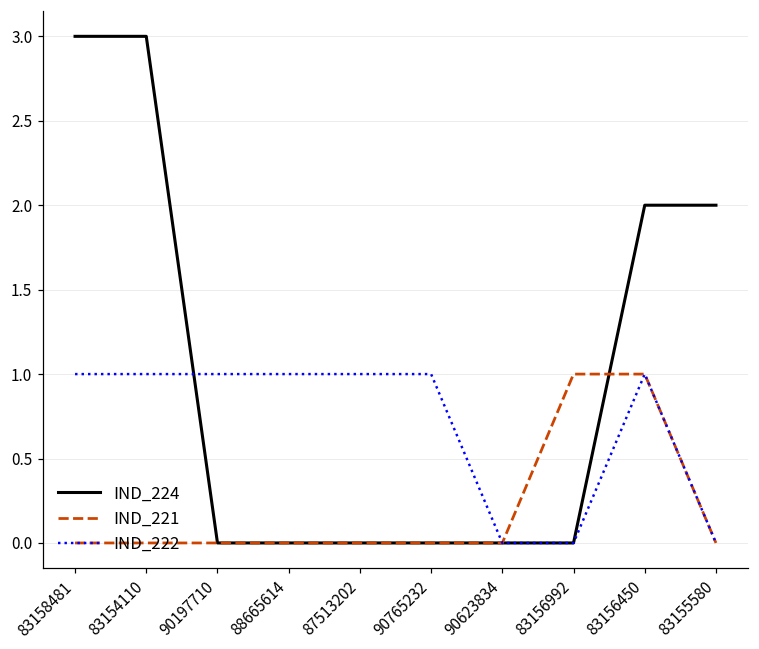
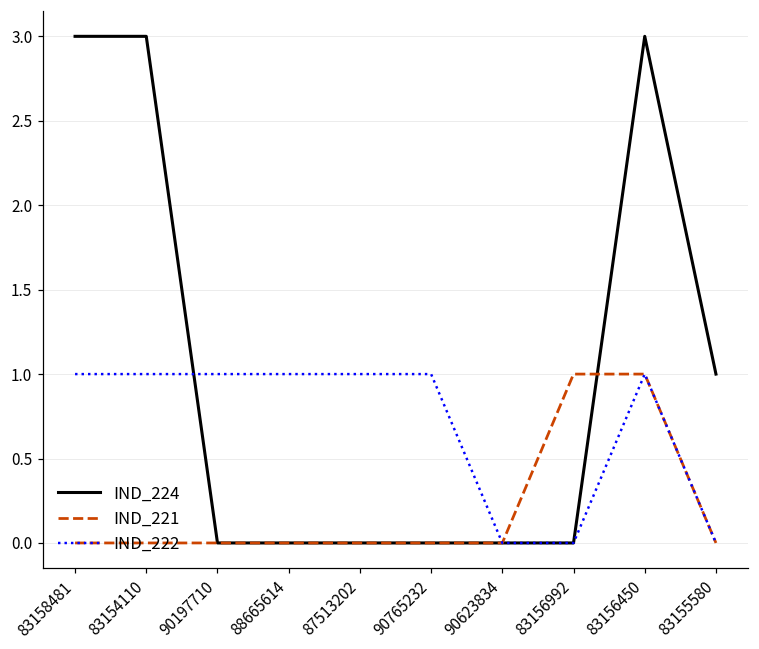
  {
    "IND_224": {
      "83158481": 3,
      "83154110": 3,
-     "83156450": 2,
-     "83155580": 2
+     "83156450": 3,
+     "83155580": 1
    },
    "IND_221": {
      "83158481": 0,
      "83154110": 0,
      "83156992": 1
    },
    "IND_222": {
      "83158481": 1,
      "83154110": 1,
      "90197710": 1,
      "88665614": 1,
      "87513202": 1,
      "90765232": 1
    }
  }
